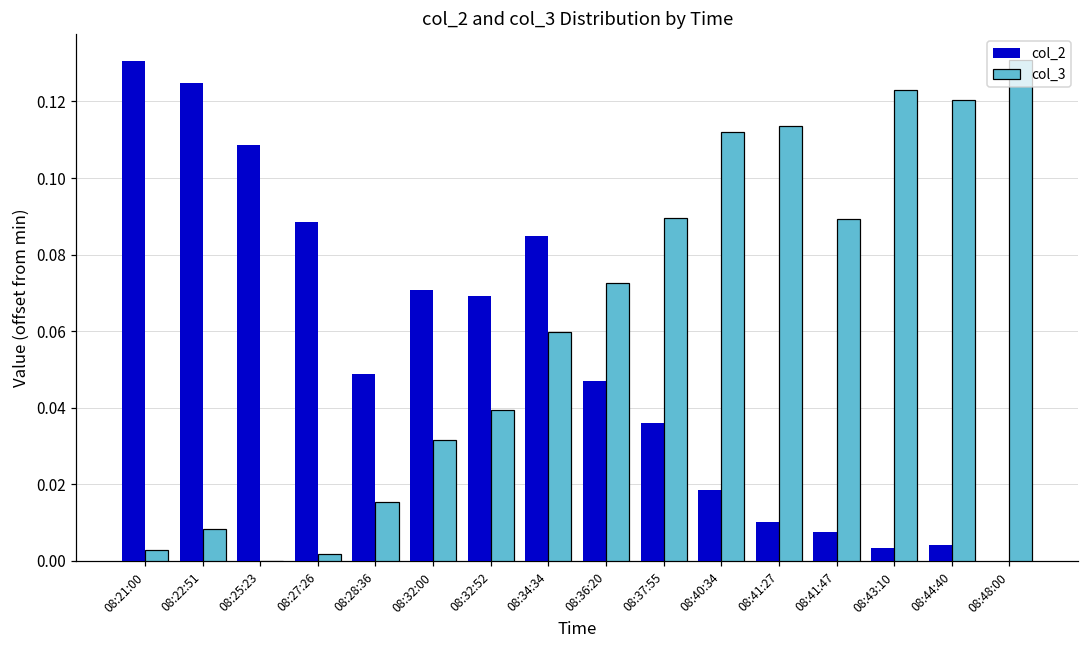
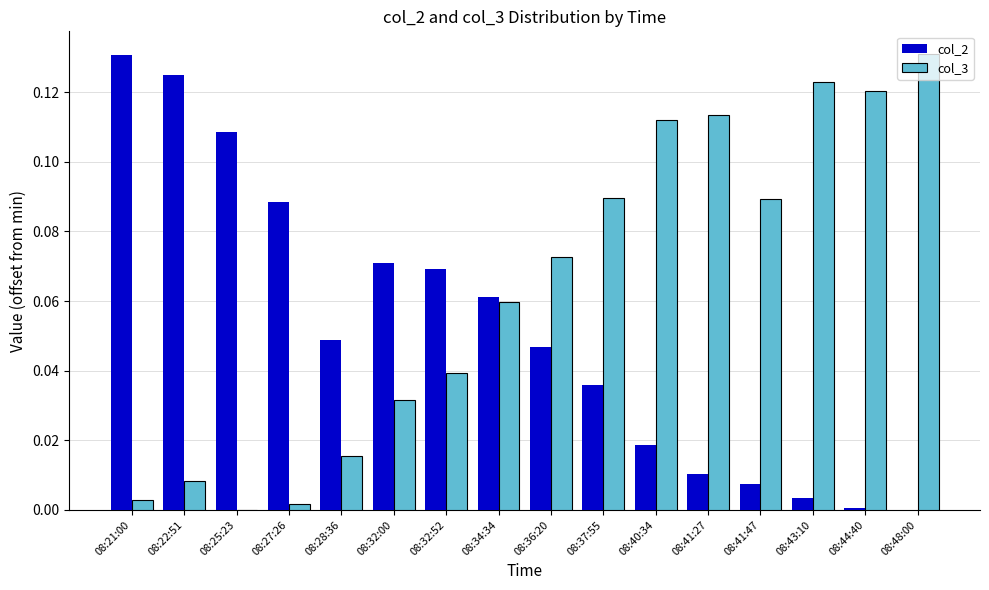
  {
    "col_2": {
      "08:21:00": 0.131,
      "08:22:51": 0.125,
      "08:25:23": 0.109,
      "08:27:26": 0.089,
      "08:28:36": 0.049,
      "08:32:00": 0.071,
      "08:32:52": 0.069,
-     "08:34:34": 0.085,
+     "08:34:34": 0.061,
      "08:36:20": 0.047,
      "08:37:55": 0.036,
      "08:40:34": 0.019,
      "08:41:27": 0.010,
      "08:41:47": 0.007,
      "08:43:10": 0.003,
-     "08:44:40": 0.004,
+     "08:44:40": 0.001,
      "08:48:00": 0.000
    },
    "col_3": {
      "08:21:00": 0.003,
      "08:22:51": 0.008,
      "08:25:23": 0.000,
      "08:27:26": 0.002,
      "08:28:36": 0.015,
      "08:32:00": 0.032,
      "08:32:52": 0.039,
      "08:34:34": 0.060,
      "08:36:20": 0.073,
      "08:37:55": 0.090,
      "08:40:34": 0.112,
      "08:41:27": 0.114,
      "08:41:47": 0.089,
      "08:43:10": 0.123,
      "08:44:40": 0.120
    }
  }
